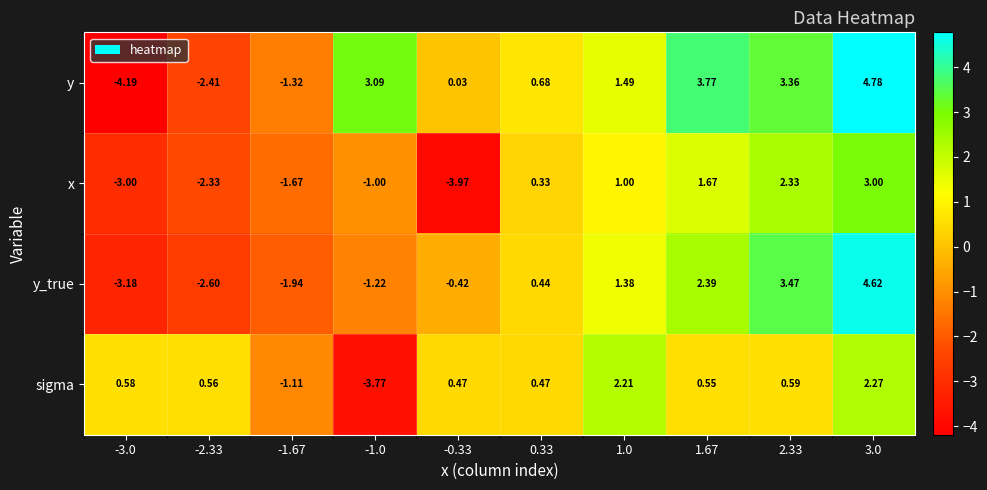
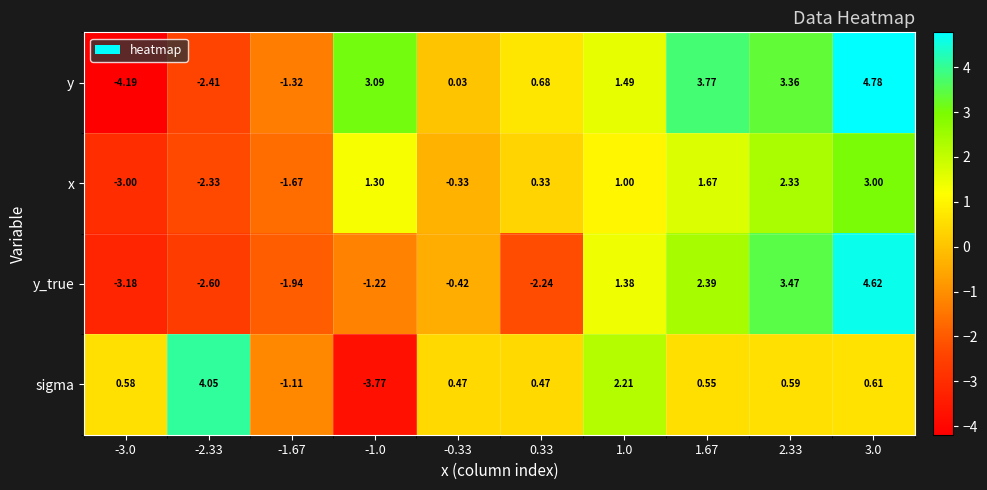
  {
    "y": {
      "-3.0": -4.19,
      "-2.33": -2.41,
      "-1.67": -1.32,
      "-1.0": 3.09,
      "-0.33": 0.03,
      "0.33": 0.68,
      "1.0": 1.49,
      "1.67": 3.77,
      "2.33": 3.36,
      "3.0": 4.78
    },
    "x": {
      "-3.0": -3.00,
      "-2.33": -2.33,
      "-1.67": -1.67,
-     "-1.0": -1.00,
-     "-0.33": -3.97,
+     "-1.0": 1.30,
+     "-0.33": -0.33,
      "0.33": 0.33,
      "1.0": 1.00,
      "1.67": 1.67,
      "2.33": 2.33,
      "3.0": 3.00
    },
    "y_true": {
      "-3.0": -3.18,
      "-2.33": -2.60,
      "-1.67": -1.94,
      "-1.0": -1.22,
      "-0.33": -0.42,
-     "0.33": 0.44,
+     "0.33": -2.24,
      "1.0": 1.38,
      "1.67": 2.39,
      "2.33": 3.47,
      "3.0": 4.62
    },
    "sigma": {
      "-3.0": 0.58,
-     "-2.33": 0.56,
+     "-2.33": 4.05,
      "-1.67": -1.11,
      "-1.0": -3.77,
      "-0.33": 0.47,
      "0.33": 0.47,
      "1.0": 2.21,
      "1.67": 0.55,
      "2.33": 0.59,
-     "3.0": 2.27
+     "3.0": 0.61
    }
  }
